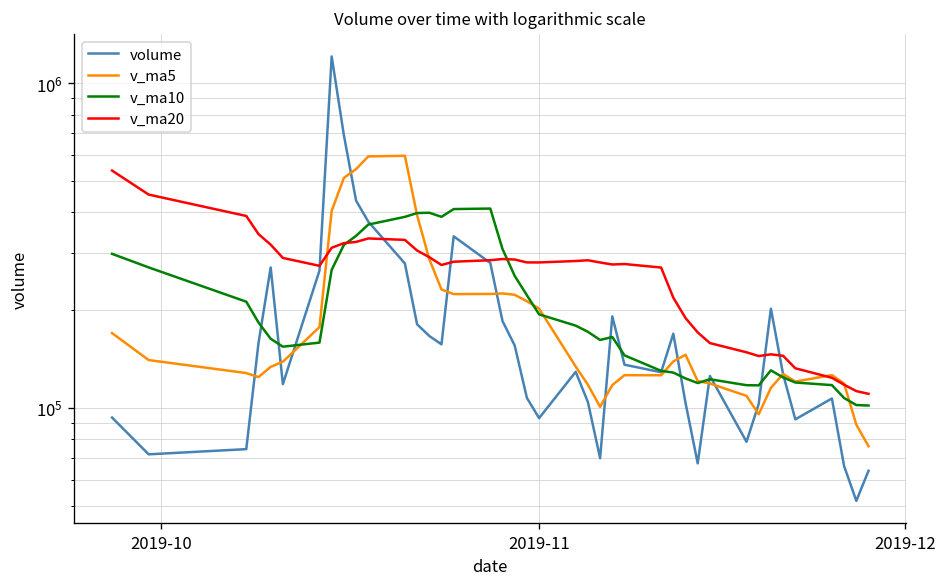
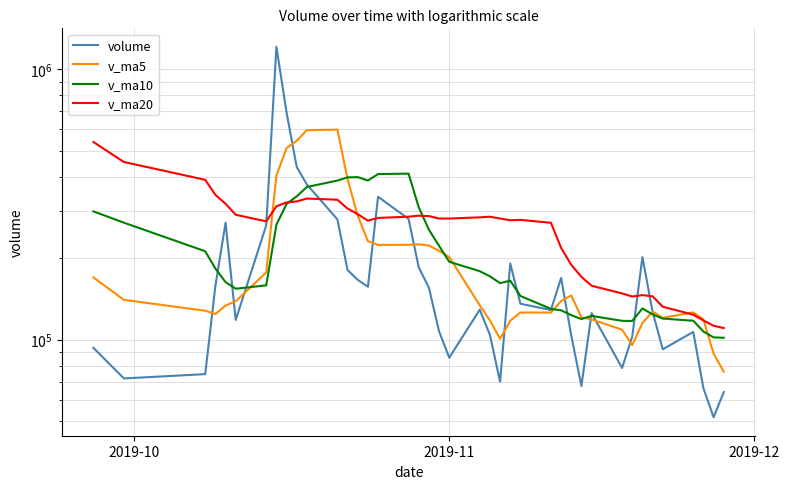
  {
    "volume": {
-     "2019-11": 93000
+     "2019-11": 86000
    },
    "v_ma5": {
      "2019-11": 200000
    },
    "v_ma10": {
      "2019-11": 190000
    },
    "v_ma20": {
      "2019-11": 280000
    }
  }
